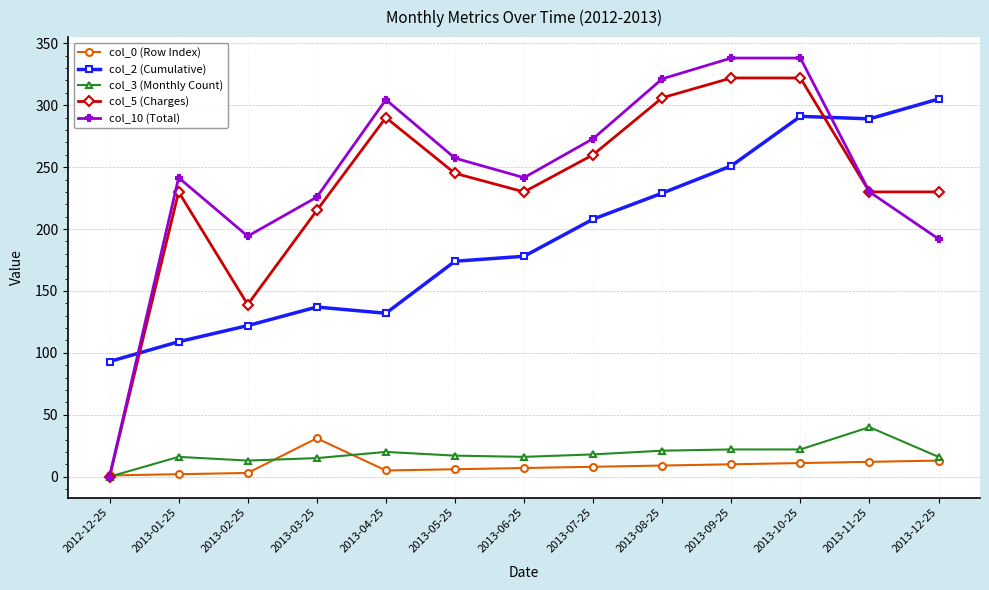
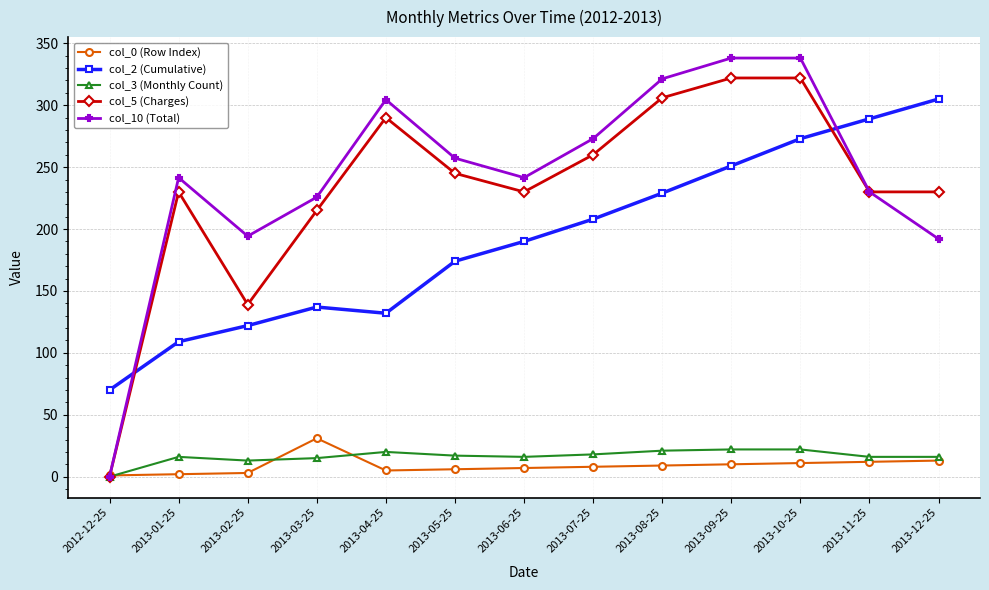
  {
    "col_0 (Row Index)": {
      "2013-01-25": 2,
      "2013-02-25": 3,
      "2013-03-25": 31,
      "2013-04-25": 5,
      "2013-05-25": 6,
      "2013-06-25": 7,
      "2013-07-25": 8,
      "2013-08-25": 9,
      "2013-09-25": 10,
      "2013-10-25": 11,
      "2013-11-25": 12,
      "2013-12-25": 13
    },
    "col_2 (Cumulative)": {
-     "2012-12-25": 93,
+     "2012-12-25": 70,
      "2013-01-25": 109,
      "2013-02-25": 122,
      "2013-03-25": 137,
      "2013-04-25": 132,
      "2013-05-25": 174,
-     "2013-06-25": 178,
+     "2013-06-25": 190,
      "2013-07-25": 208,
      "2013-08-25": 229,
      "2013-09-25": 251,
-     "2013-10-25": 291,
+     "2013-10-25": 273,
      "2013-11-25": 289,
      "2013-12-25": 305
    },
    "col_3 (Monthly Count)": {
      "2013-01-25": 16,
      "2013-02-25": 13,
      "2013-03-25": 15,
      "2013-04-25": 20,
      "2013-05-25": 17,
      "2013-06-25": 16,
      "2013-07-25": 18,
      "2013-08-25": 21,
      "2013-09-25": 22,
      "2013-10-25": 22,
-     "2013-11-25": 40,
+     "2013-11-25": 16,
      "2013-12-25": 16
    },
    "col_5 (Charges)": {
      "2013-01-25": 230,
      "2013-02-25": 139,
      "2013-03-25": 215,
      "2013-04-25": 290,
      "2013-05-25": 245,
      "2013-06-25": 230,
      "2013-07-25": 260,
      "2013-08-25": 306,
      "2013-09-25": 322,
      "2013-10-25": 322,
      "2013-12-25": 230
    },
    "col_10 (Total)": {
      "2013-01-25": 242,
      "2013-02-25": 194,
      "2013-03-25": 226,
      "2013-04-25": 305,
      "2013-05-25": 257,
      "2013-06-25": 242,
      "2013-07-25": 273,
      "2013-08-25": 321,
      "2013-09-25": 338,
      "2013-10-25": 338,
      "2013-12-25": 192
    }
  }
